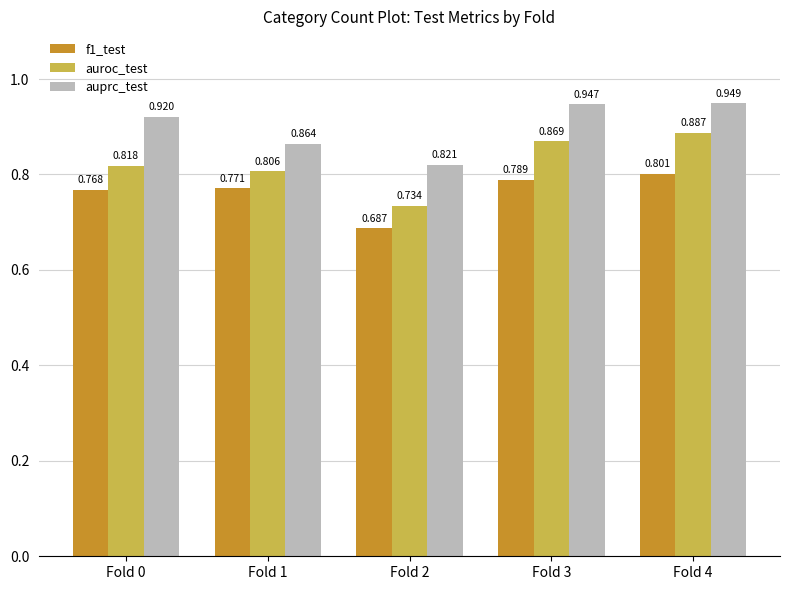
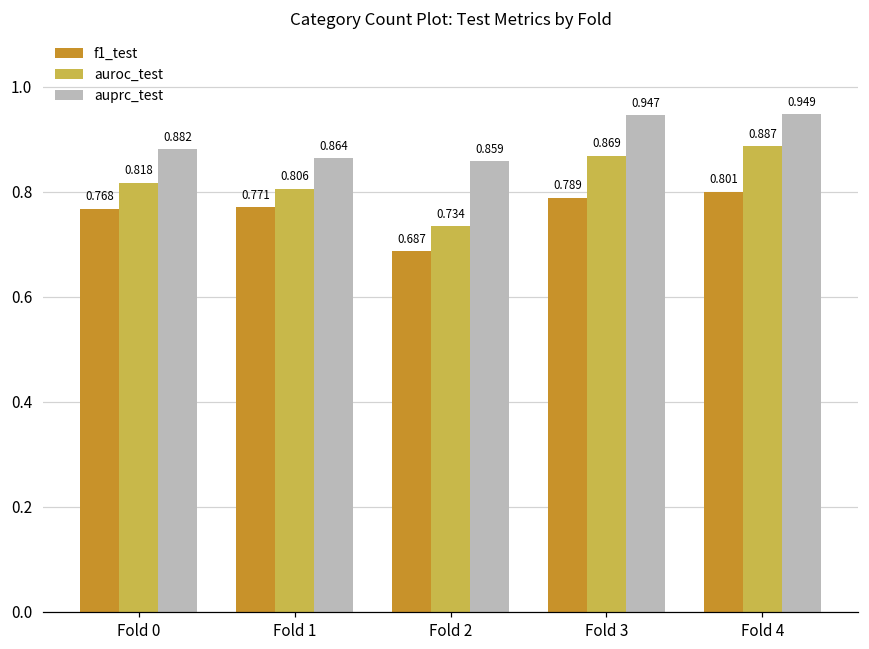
  {
    "auprc_test": {
-     "Fold 0": 0.920,
+     "Fold 0": 0.882,
      "Fold 1": 0.864,
-     "Fold 2": 0.821,
+     "Fold 2": 0.859,
      "Fold 3": 0.947,
      "Fold 4": 0.949
    }
  }
